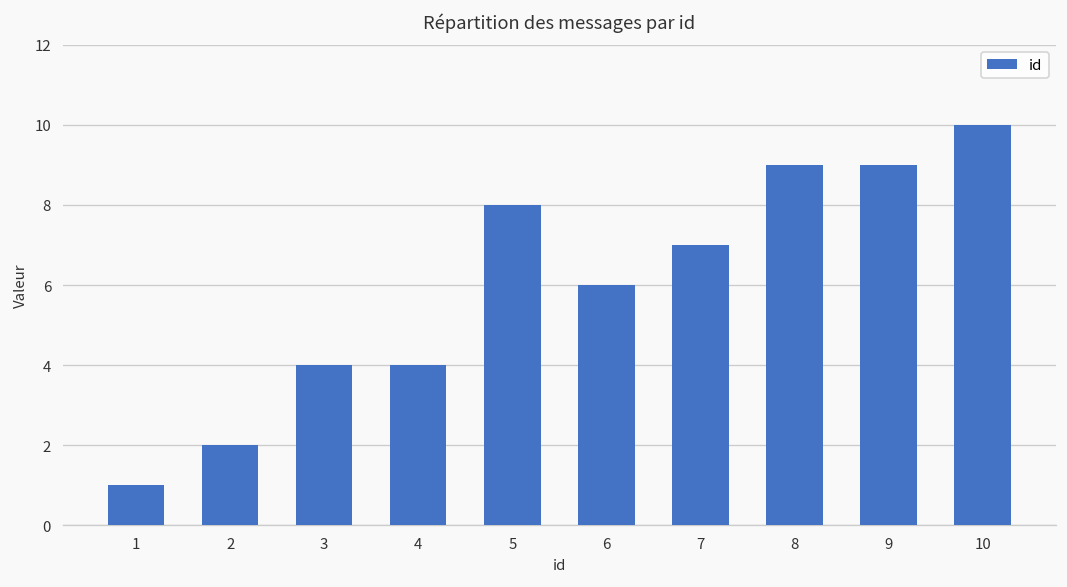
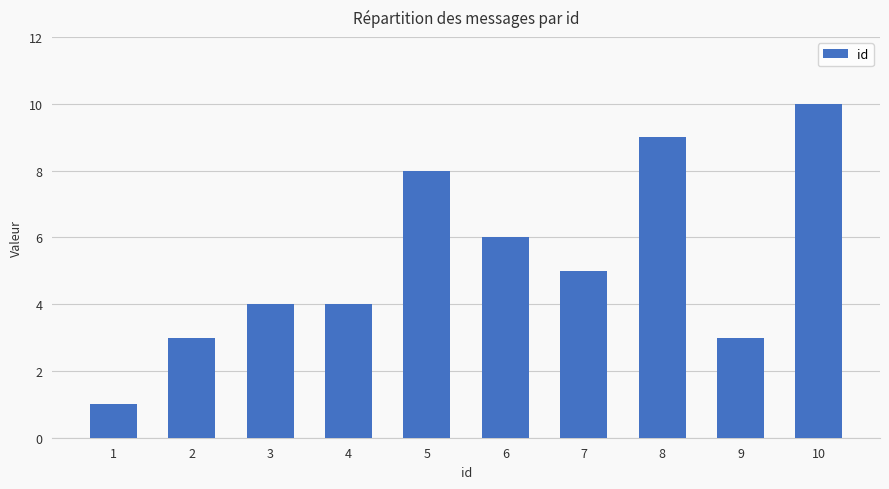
  {
    "1": 1,
-   "2": 2,
+   "2": 3,
    "3": 4,
    "4": 4,
    "5": 8,
    "6": 6,
-   "7": 7,
+   "7": 5,
    "8": 9,
-   "9": 9,
+   "9": 3,
    "10": 10
  }
